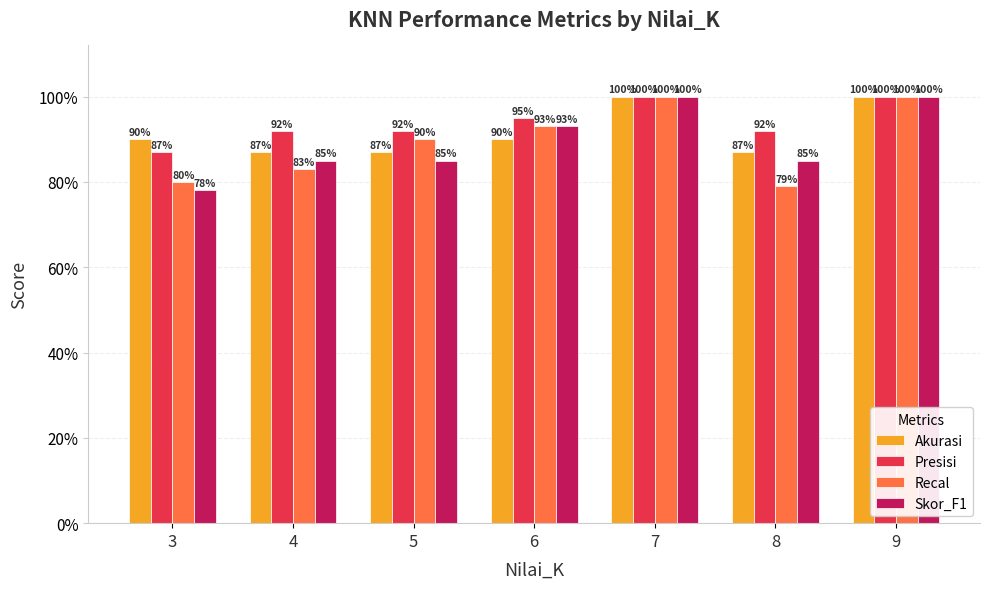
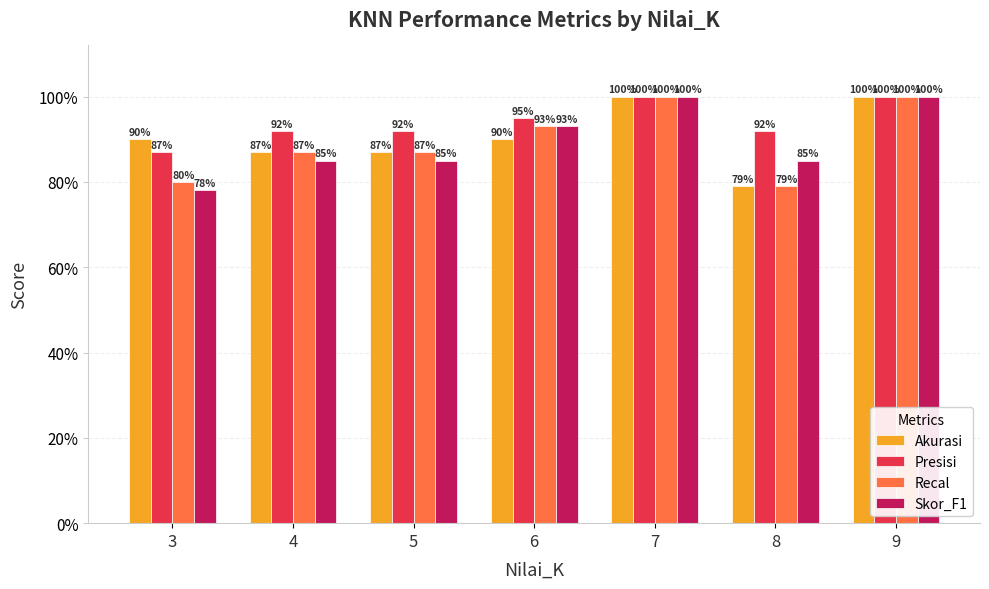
  {
    "Akurasi": {
      "3": "90%",
      "4": "87%",
      "5": "87%",
      "6": "90%",
-     "8": "87%"
+     "8": "79%"
    },
    "Recal": {
      "3": "80%",
-     "4": "83%",
-     "5": "90%",
+     "4": "87%",
+     "5": "87%",
      "6": "93%",
      "8": "79%"
    }
  }
